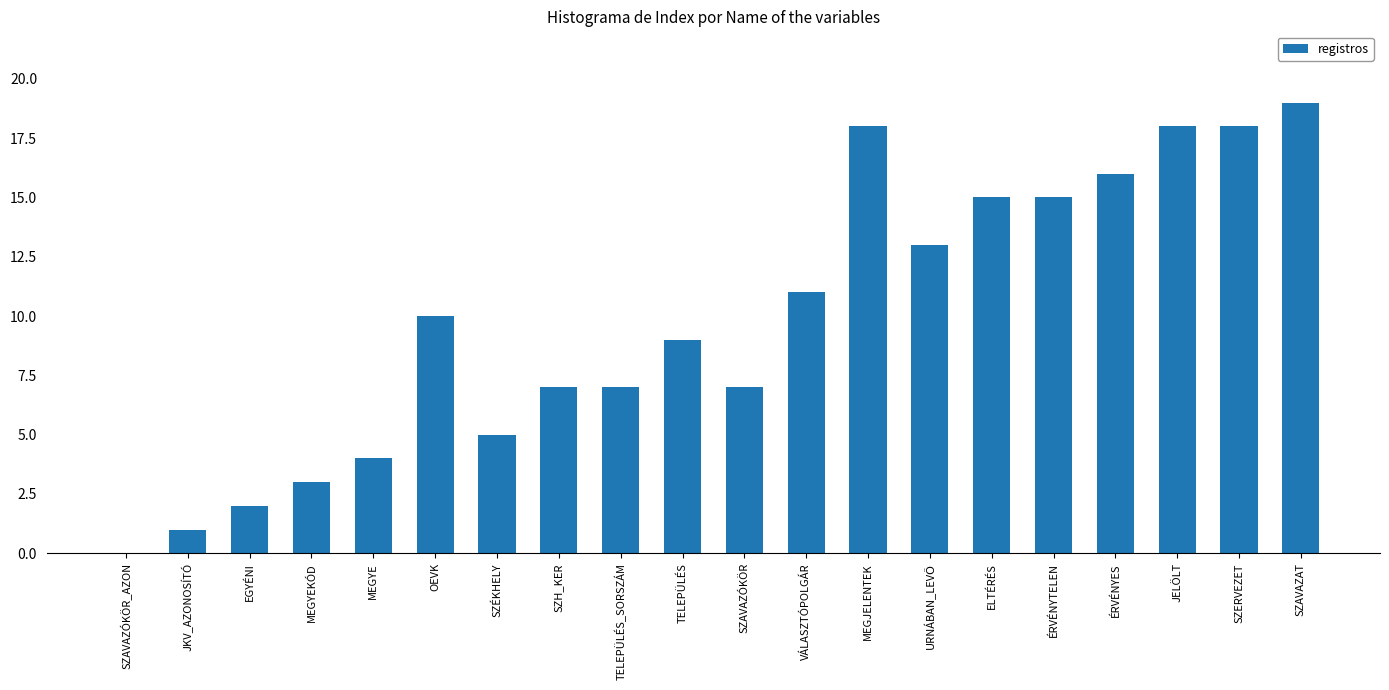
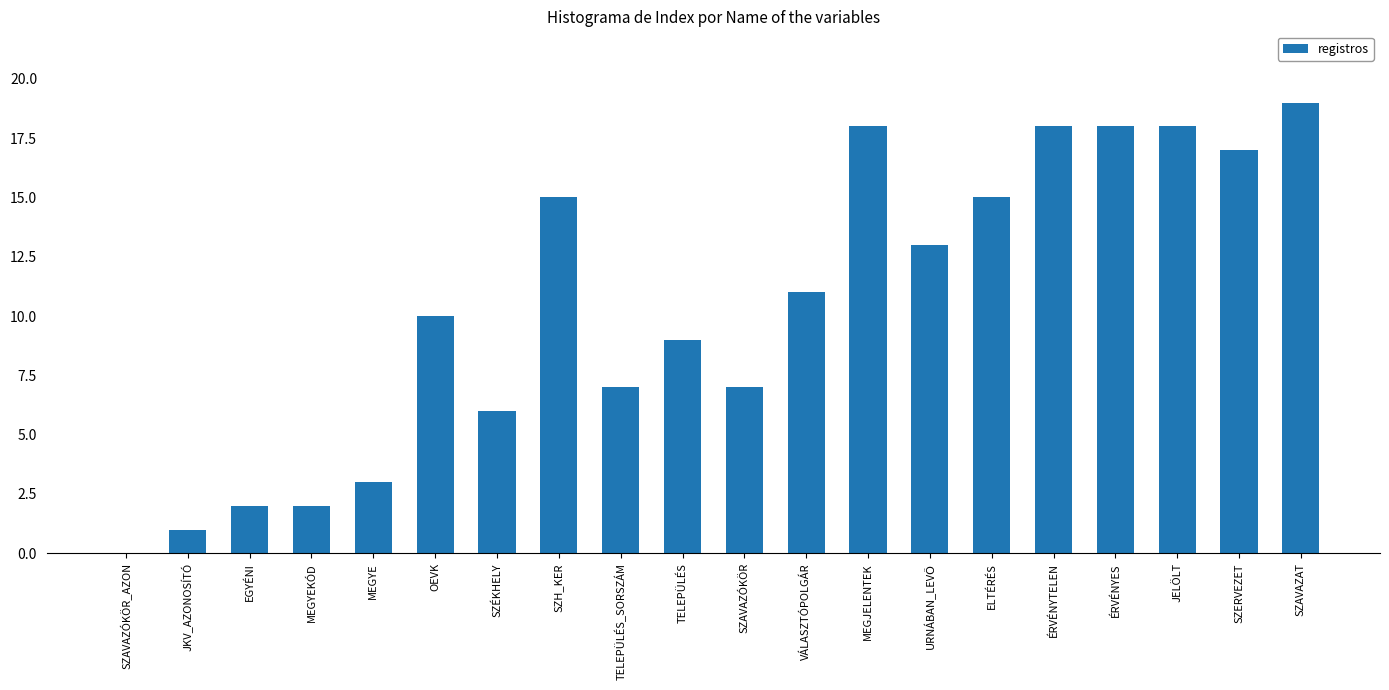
  {
    "SZAVAZÓKÖR_AZON": 0,
    "JKV_AZONOSÍTÓ": 1,
    "EGYÉNI": 2,
-   "MEGYEKÓD": 3,
-   "MEGYE": 4,
+   "MEGYEKÓD": 2,
+   "MEGYE": 3,
    "OEVK": 10,
-   "SZÉKHELY": 5,
-   "SZH_KER": 7,
+   "SZÉKHELY": 6,
+   "SZH_KER": 15,
    "TELEPÜLÉS_SORSZÁM": 7,
    "TELEPÜLÉS": 9,
    "SZAVAZÓKÖR": 7,
    "VÁLASZTÓPOLGÁR": 11,
    "MEGJELENTEK": 18,
    "URNÁBAN_LEVŐ": 13,
    "ELTÉRÉS": 15,
-   "ÉRVÉNYTELEN": 15,
-   "ÉRVÉNYES": 16,
+   "ÉRVÉNYTELEN": 18,
+   "ÉRVÉNYES": 18,
    "JELÖLT": 18,
-   "SZERVEZET": 18,
+   "SZERVEZET": 17,
    "SZAVAZAT": 19
  }
